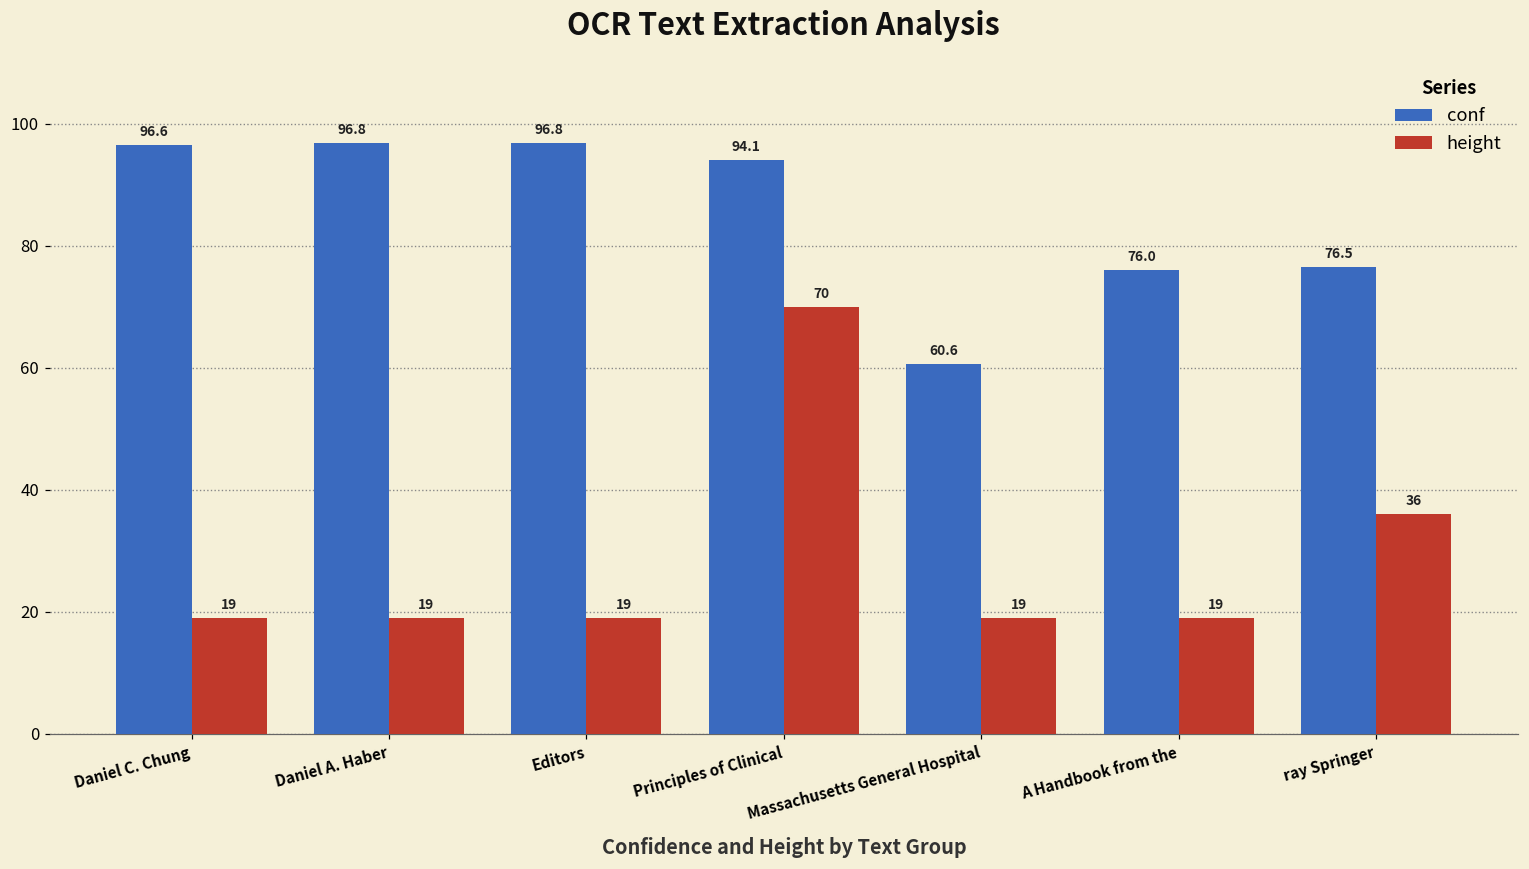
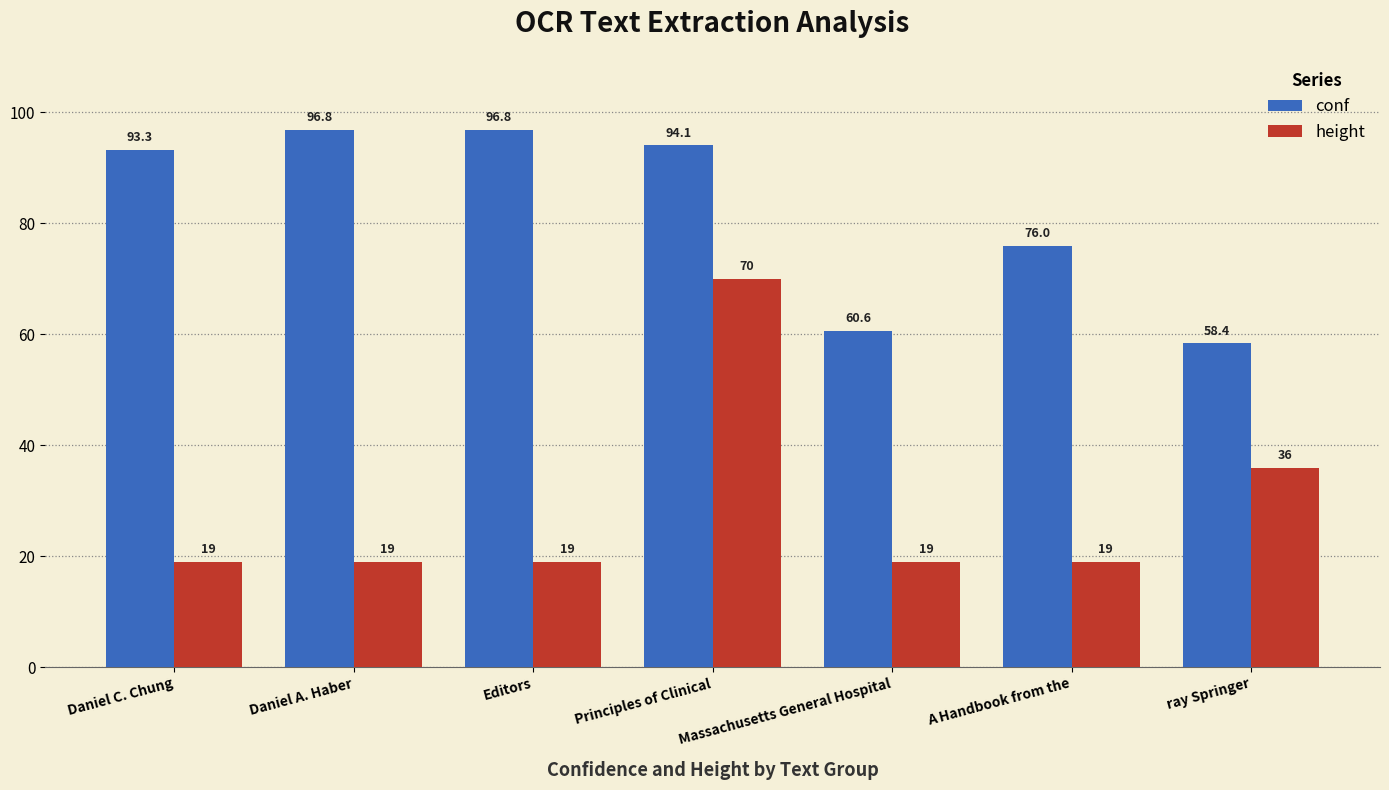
  {
    "conf": {
-     "Daniel C. Chung": 96.6,
+     "Daniel C. Chung": 93.3,
      "Daniel A. Haber": 96.8,
      "Editors": 96.8,
      "Principles of Clinical": 94.1,
      "Massachusetts General Hospital": 60.6,
      "A Handbook from the": 76.0,
-     "ray Springer": 76.5
+     "ray Springer": 58.4
    },
    "height": {
      "Daniel C. Chung": 19,
      "Daniel A. Haber": 19,
      "Editors": 19,
      "Principles of Clinical": 70,
      "Massachusetts General Hospital": 19,
      "A Handbook from the": 19,
      "ray Springer": 36
    }
  }
